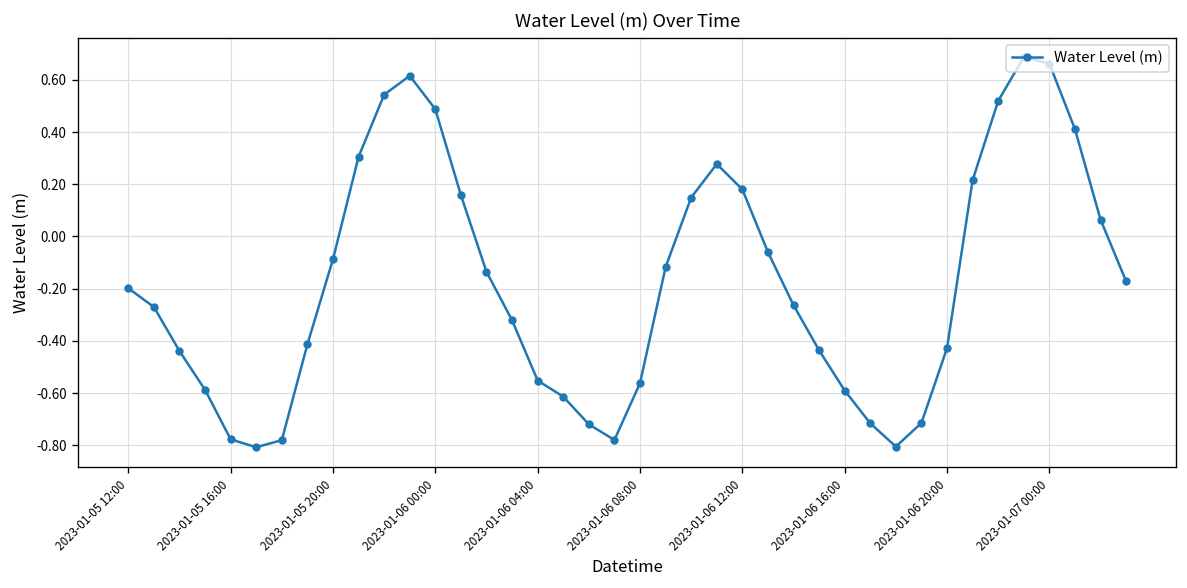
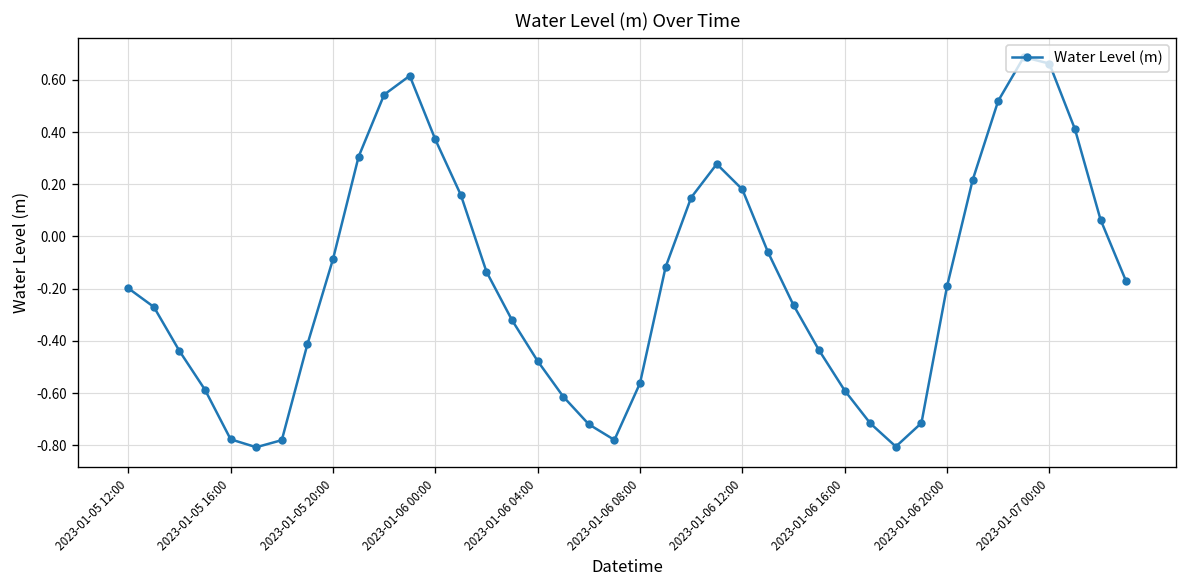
  {
    "2023-01-05 12:00": -0.20,
    "2023-01-05 16:00": -0.78,
    "2023-01-05 20:00": -0.09,
-   "2023-01-06 00:00": 0.49,
-   "2023-01-06 04:00": -0.55,
+   "2023-01-06 00:00": 0.37,
+   "2023-01-06 04:00": -0.48,
    "2023-01-06 08:00": -0.56,
    "2023-01-06 12:00": 0.18,
    "2023-01-06 16:00": -0.59,
-   "2023-01-06 20:00": -0.43
+   "2023-01-06 20:00": -0.19
  }
